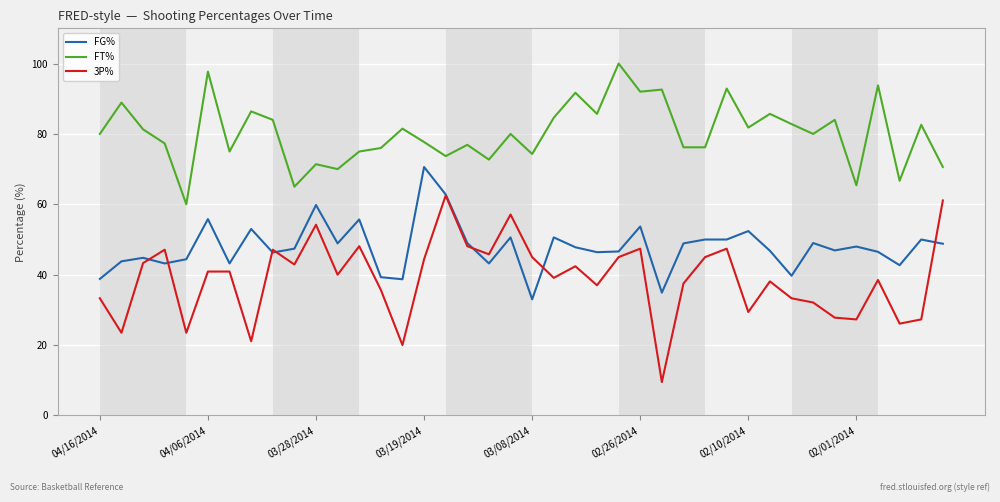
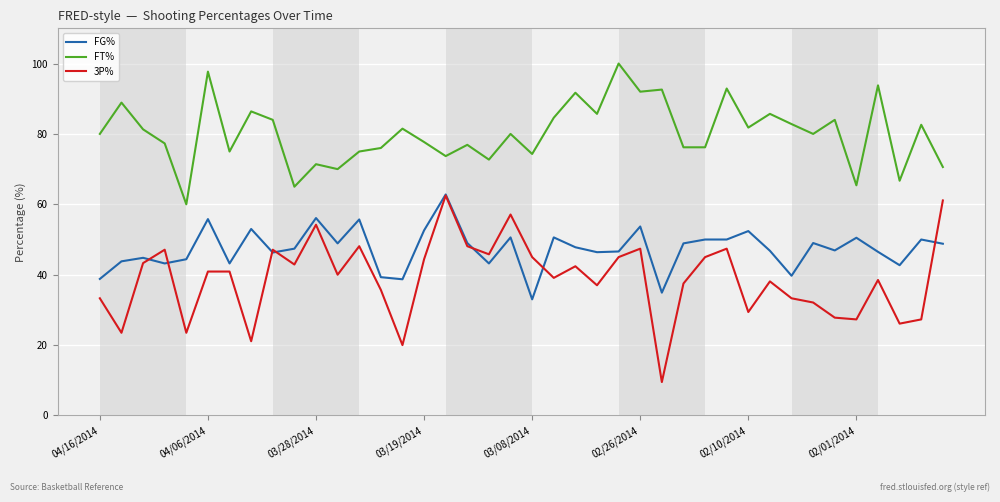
  {
    "FG%": {
      "04/16/2014": 39,
      "04/06/2014": 56,
-     "03/28/2014": 60,
-     "03/19/2014": 71,
+     "03/28/2014": 56,
+     "03/19/2014": 53,
      "03/08/2014": 33,
      "02/26/2014": 54,
      "02/10/2014": 52,
-     "02/01/2014": 48
+     "02/01/2014": 51
    },
    "FT%": {
      "04/16/2014": 80,
      "04/06/2014": 98,
      "03/28/2014": 71,
      "03/19/2014": 78,
      "03/08/2014": 74,
      "02/26/2014": 92,
      "02/10/2014": 82,
      "02/01/2014": 65
    },
    "3P%": {
      "04/16/2014": 33,
      "04/06/2014": 41,
      "03/28/2014": 54,
      "03/19/2014": 44,
      "03/08/2014": 45,
      "02/26/2014": 47,
      "02/10/2014": 29,
      "02/01/2014": 27
    }
  }
